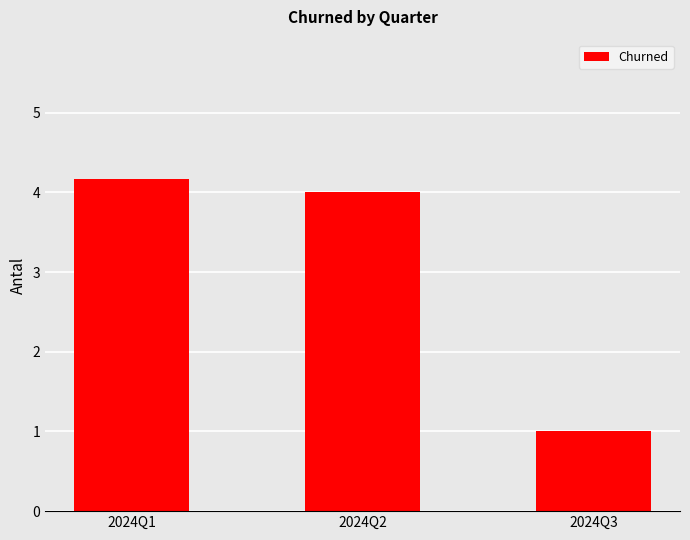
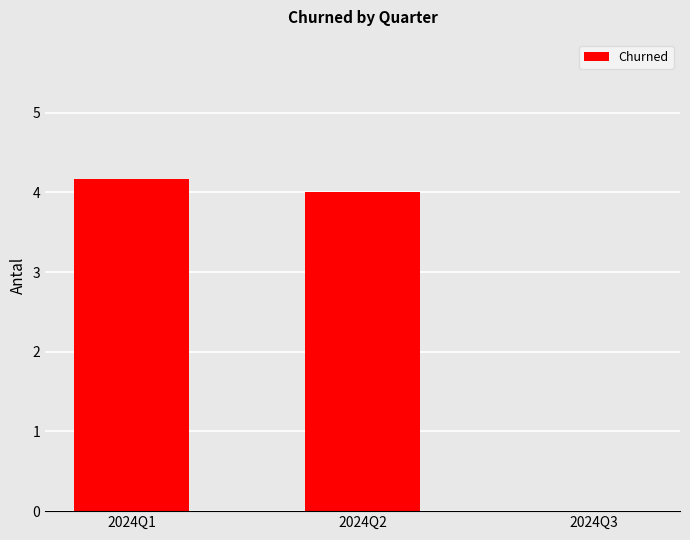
  {
    "2024Q1": 4.2,
    "2024Q2": 4,
-   "2024Q3": 1
+   "2024Q3": 0
  }
